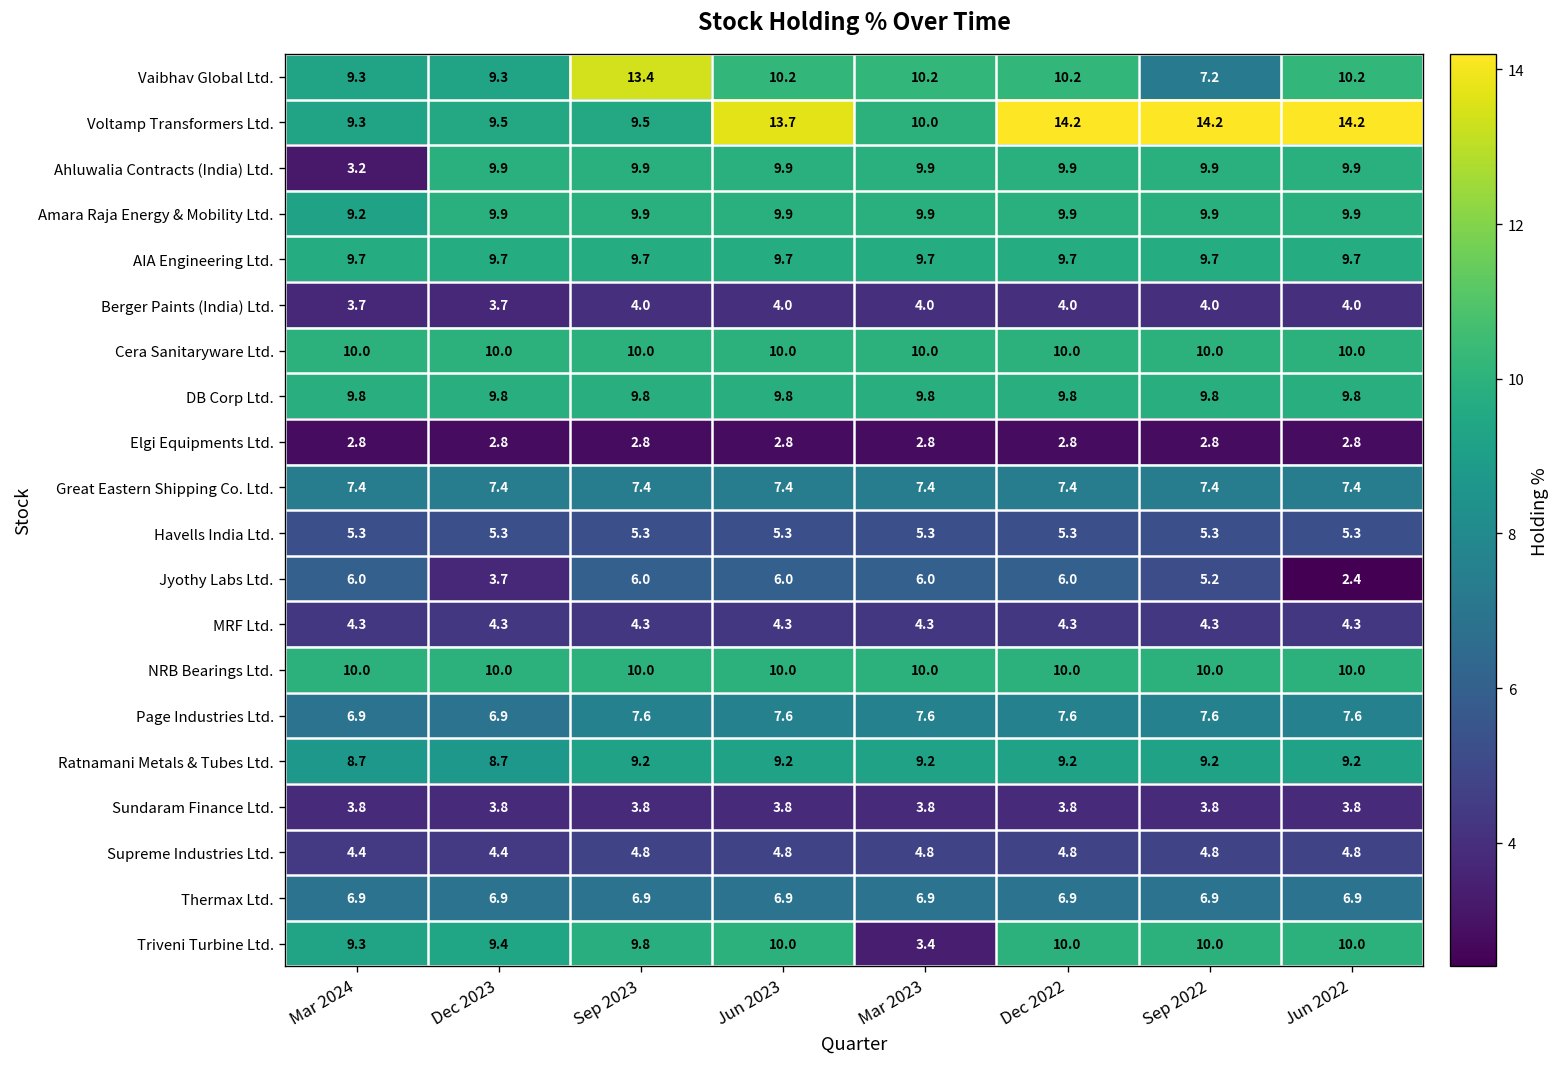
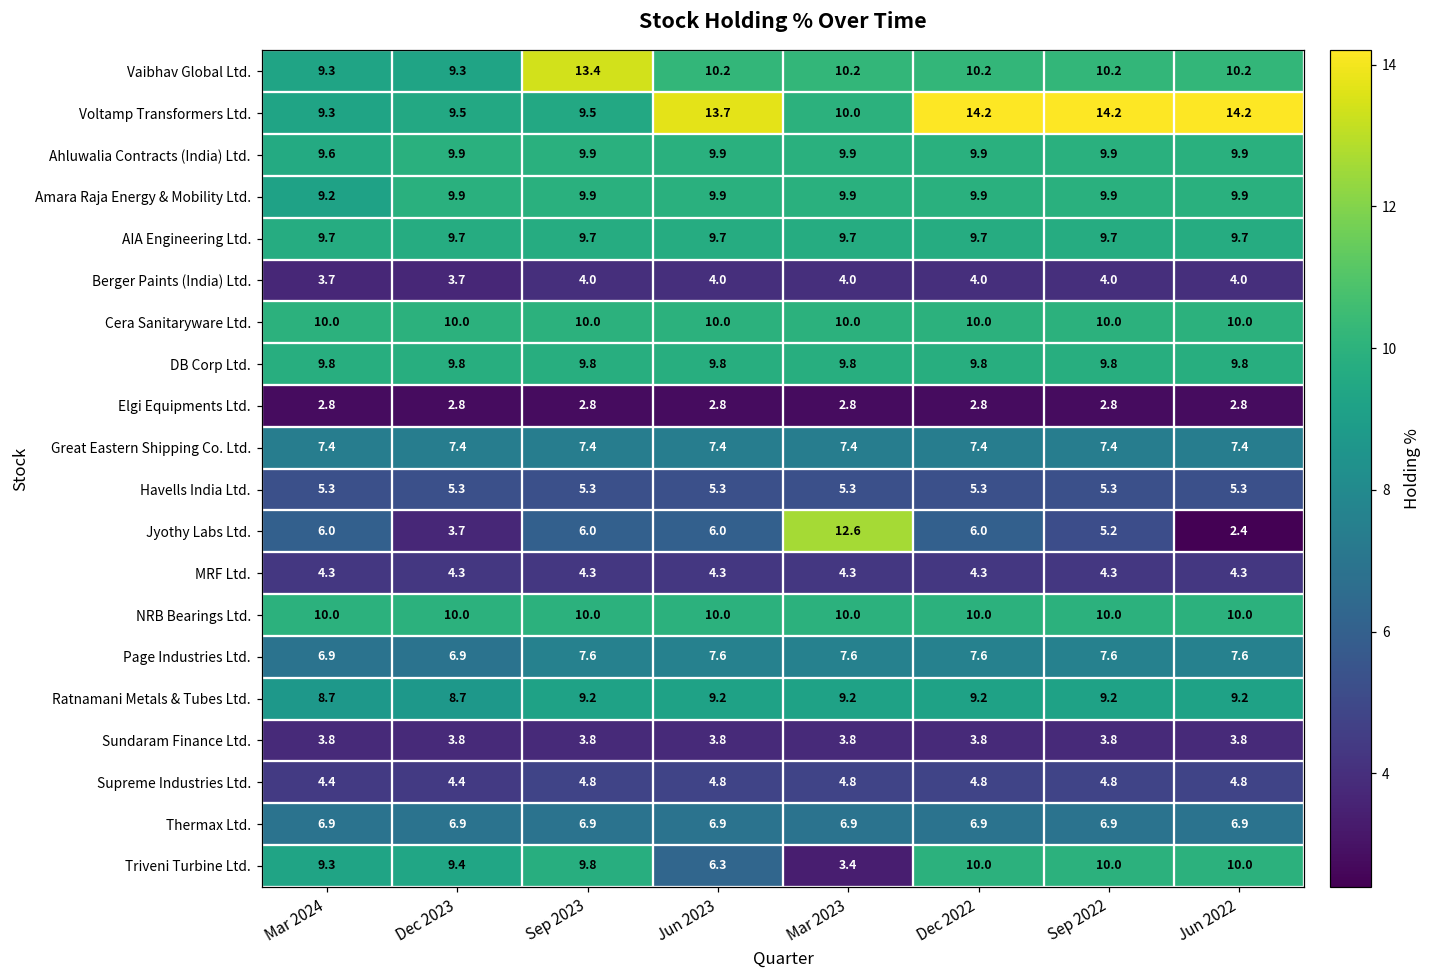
  {
    "Vaibhav Global Ltd.": {
      "Mar 2024": 9.3,
      "Dec 2023": 9.3,
      "Sep 2023": 13.4,
      "Jun 2023": 10.2,
      "Mar 2023": 10.2,
      "Dec 2022": 10.2,
-     "Sep 2022": 7.2,
+     "Sep 2022": 10.2,
      "Jun 2022": 10.2
    },
    "Voltamp Transformers Ltd.": {
      "Mar 2024": 9.3,
      "Dec 2023": 9.5,
      "Sep 2023": 9.5,
      "Jun 2023": 13.7,
      "Mar 2023": 10.0,
      "Dec 2022": 14.2,
      "Sep 2022": 14.2,
      "Jun 2022": 14.2
    },
    "Ahluwalia Contracts (India) Ltd.": {
-     "Mar 2024": 3.2,
+     "Mar 2024": 9.6,
      "Dec 2023": 9.9,
      "Sep 2023": 9.9,
      "Jun 2023": 9.9,
      "Mar 2023": 9.9,
      "Dec 2022": 9.9,
      "Sep 2022": 9.9,
      "Jun 2022": 9.9
    },
    "Amara Raja Energy & Mobility Ltd.": {
      "Mar 2024": 9.2,
      "Dec 2023": 9.9,
      "Sep 2023": 9.9,
      "Jun 2023": 9.9,
      "Mar 2023": 9.9,
      "Dec 2022": 9.9,
      "Sep 2022": 9.9,
      "Jun 2022": 9.9
    },
    "AIA Engineering Ltd.": {
      "Mar 2024": 9.7,
      "Dec 2023": 9.7,
      "Sep 2023": 9.7,
      "Jun 2023": 9.7,
      "Mar 2023": 9.7,
      "Dec 2022": 9.7,
      "Sep 2022": 9.7,
      "Jun 2022": 9.7
    },
    "Berger Paints (India) Ltd.": {
      "Mar 2024": 3.7,
      "Dec 2023": 3.7,
      "Sep 2023": 4.0,
      "Jun 2023": 4.0,
      "Mar 2023": 4.0,
      "Dec 2022": 4.0,
      "Sep 2022": 4.0,
      "Jun 2022": 4.0
    },
    "Cera Sanitaryware Ltd.": {
      "Mar 2024": 10.0,
      "Dec 2023": 10.0,
      "Sep 2023": 10.0,
      "Jun 2023": 10.0,
      "Mar 2023": 10.0,
      "Dec 2022": 10.0,
      "Sep 2022": 10.0,
      "Jun 2022": 10.0
    },
    "DB Corp Ltd.": {
      "Mar 2024": 9.8,
      "Dec 2023": 9.8,
      "Sep 2023": 9.8,
      "Jun 2023": 9.8,
      "Mar 2023": 9.8,
      "Dec 2022": 9.8,
      "Sep 2022": 9.8,
      "Jun 2022": 9.8
    },
    "Elgi Equipments Ltd.": {
      "Mar 2024": 2.8,
      "Dec 2023": 2.8,
      "Sep 2023": 2.8,
      "Jun 2023": 2.8,
      "Mar 2023": 2.8,
      "Dec 2022": 2.8,
      "Sep 2022": 2.8,
      "Jun 2022": 2.8
    },
    "Great Eastern Shipping Co. Ltd.": {
      "Mar 2024": 7.4,
      "Dec 2023": 7.4,
      "Sep 2023": 7.4,
      "Jun 2023": 7.4,
      "Mar 2023": 7.4,
      "Dec 2022": 7.4,
      "Sep 2022": 7.4,
      "Jun 2022": 7.4
    },
    "Havells India Ltd.": {
      "Mar 2024": 5.3,
      "Dec 2023": 5.3,
      "Sep 2023": 5.3,
      "Jun 2023": 5.3,
      "Mar 2023": 5.3,
      "Dec 2022": 5.3,
      "Sep 2022": 5.3,
      "Jun 2022": 5.3
    },
    "Jyothy Labs Ltd.": {
      "Mar 2024": 6.0,
      "Dec 2023": 3.7,
      "Sep 2023": 6.0,
      "Jun 2023": 6.0,
-     "Mar 2023": 6.0,
+     "Mar 2023": 12.6,
      "Dec 2022": 6.0,
      "Sep 2022": 5.2,
      "Jun 2022": 2.4
    },
    "MRF Ltd.": {
      "Mar 2024": 4.3,
      "Dec 2023": 4.3,
      "Sep 2023": 4.3,
      "Jun 2023": 4.3,
      "Mar 2023": 4.3,
      "Dec 2022": 4.3,
      "Sep 2022": 4.3,
      "Jun 2022": 4.3
    },
    "NRB Bearings Ltd.": {
      "Mar 2024": 10.0,
      "Dec 2023": 10.0,
      "Sep 2023": 10.0,
      "Jun 2023": 10.0,
      "Mar 2023": 10.0,
      "Dec 2022": 10.0,
      "Sep 2022": 10.0,
      "Jun 2022": 10.0
    },
    "Page Industries Ltd.": {
      "Mar 2024": 6.9,
      "Dec 2023": 6.9,
      "Sep 2023": 7.6,
      "Jun 2023": 7.6,
      "Mar 2023": 7.6,
      "Dec 2022": 7.6,
      "Sep 2022": 7.6,
      "Jun 2022": 7.6
    },
    "Ratnamani Metals & Tubes Ltd.": {
      "Mar 2024": 8.7,
      "Dec 2023": 8.7,
      "Sep 2023": 9.2,
      "Jun 2023": 9.2,
      "Mar 2023": 9.2,
      "Dec 2022": 9.2,
      "Sep 2022": 9.2,
      "Jun 2022": 9.2
    },
    "Sundaram Finance Ltd.": {
      "Mar 2024": 3.8,
      "Dec 2023": 3.8,
      "Sep 2023": 3.8,
      "Jun 2023": 3.8,
      "Mar 2023": 3.8,
      "Dec 2022": 3.8,
      "Sep 2022": 3.8,
      "Jun 2022": 3.8
    },
    "Supreme Industries Ltd.": {
      "Mar 2024": 4.4,
      "Dec 2023": 4.4,
      "Sep 2023": 4.8,
      "Jun 2023": 4.8,
      "Mar 2023": 4.8,
      "Dec 2022": 4.8,
      "Sep 2022": 4.8,
      "Jun 2022": 4.8
    },
    "Thermax Ltd.": {
      "Mar 2024": 6.9,
      "Dec 2023": 6.9,
      "Sep 2023": 6.9,
      "Jun 2023": 6.9,
      "Mar 2023": 6.9,
      "Dec 2022": 6.9,
      "Sep 2022": 6.9,
      "Jun 2022": 6.9
    },
    "Triveni Turbine Ltd.": {
      "Mar 2024": 9.3,
      "Dec 2023": 9.4,
      "Sep 2023": 9.8,
-     "Jun 2023": 10.0,
+     "Jun 2023": 6.3,
      "Mar 2023": 3.4,
      "Dec 2022": 10.0,
      "Sep 2022": 10.0,
      "Jun 2022": 10.0
    }
  }
